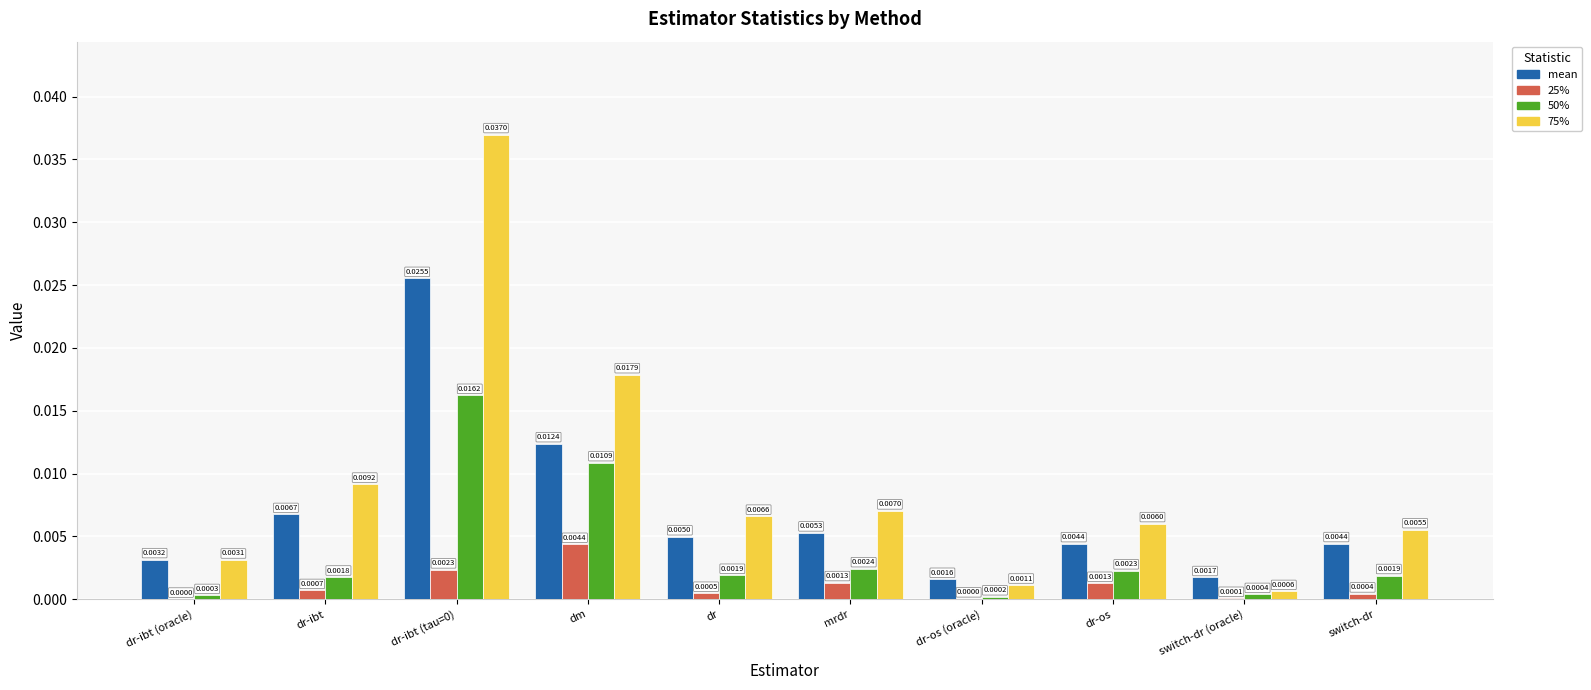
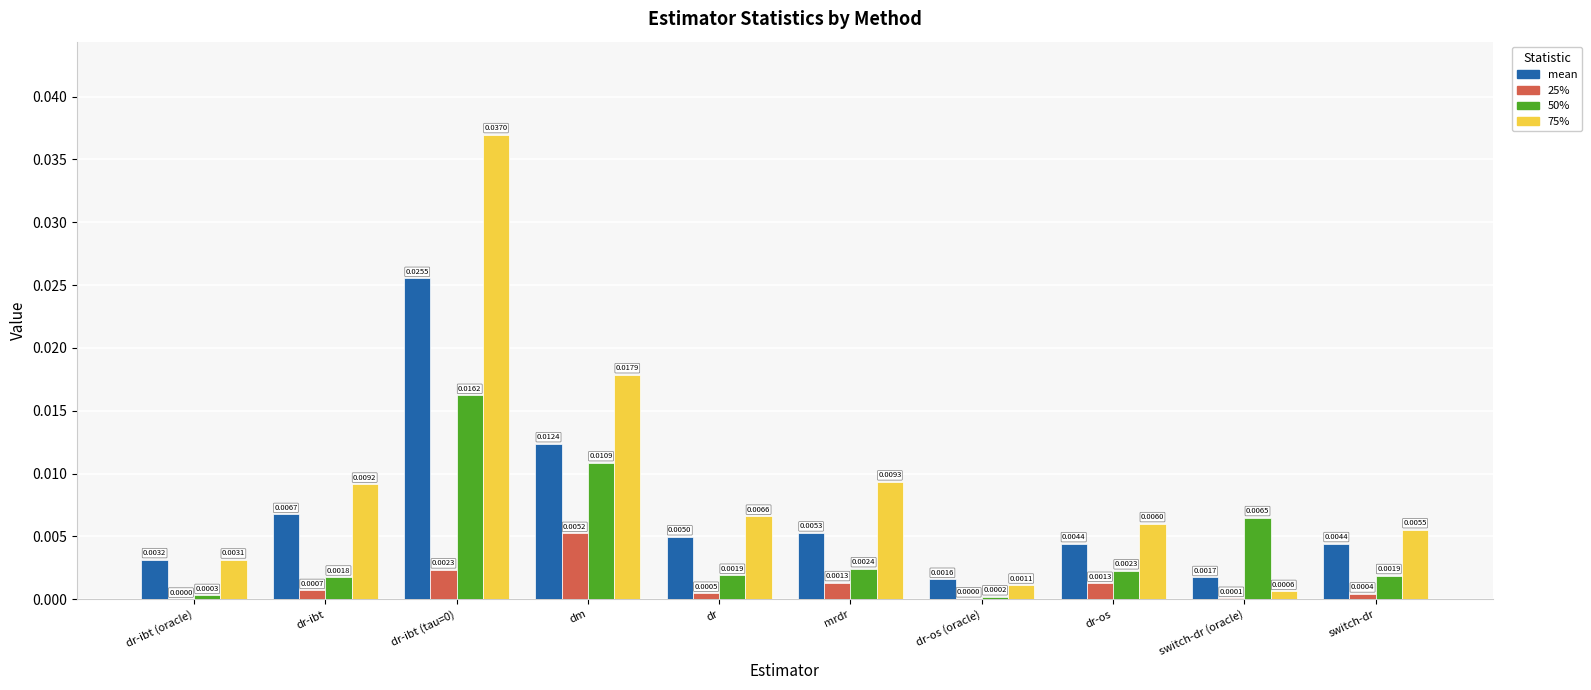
  {
    "25%": {
-     "dm": 0.0044
+     "dm": 0.0052
    },
    "50%": {
-     "switch-dr (oracle)": 0.0004
+     "switch-dr (oracle)": 0.0065
    },
    "75%": {
-     "mrdr": 0.0070
+     "mrdr": 0.0093
    }
  }
